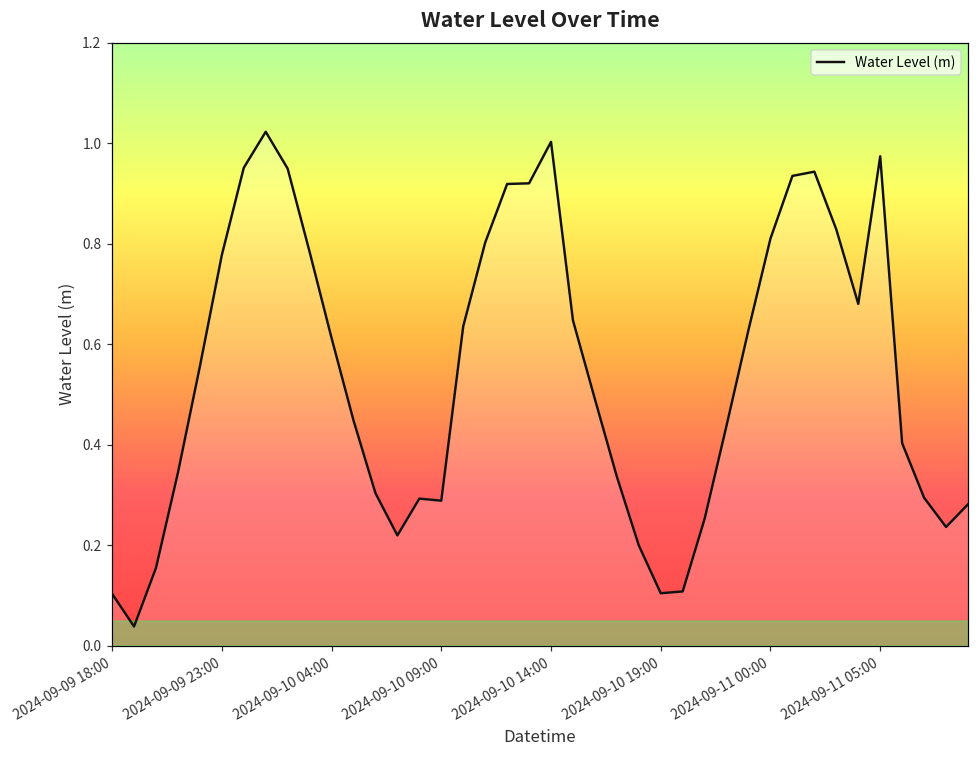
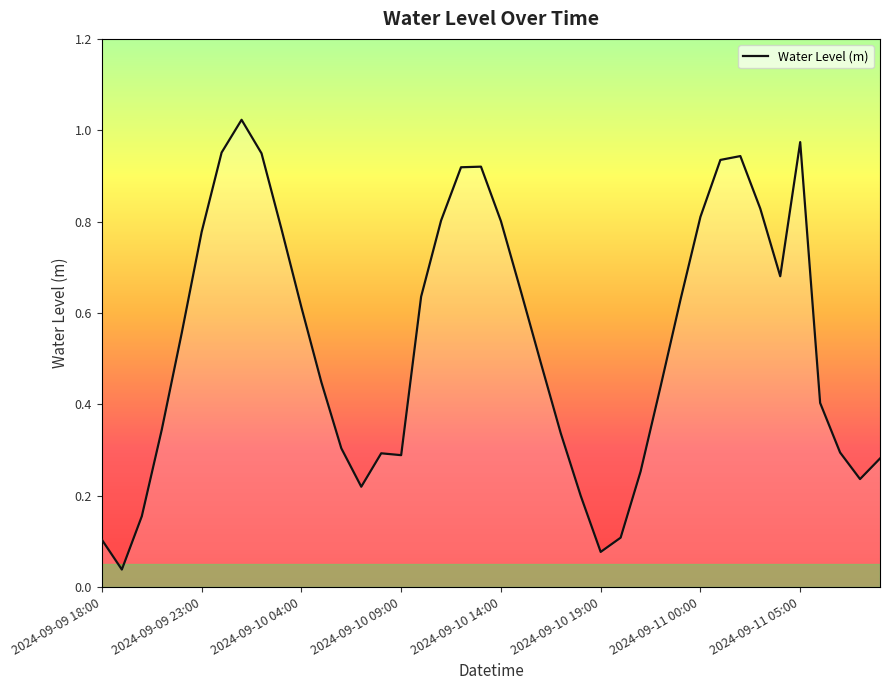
  {
    "2024-09-09 18:00": 0.10,
    "2024-09-09 23:00": 0.78,
    "2024-09-10 04:00": 0.61,
    "2024-09-10 09:00": 0.29,
-   "2024-09-10 14:00": 1.00,
-   "2024-09-10 19:00": 0.10,
+   "2024-09-10 14:00": 0.80,
+   "2024-09-10 19:00": 0.08,
    "2024-09-11 00:00": 0.81,
    "2024-09-11 05:00": 0.97
  }
